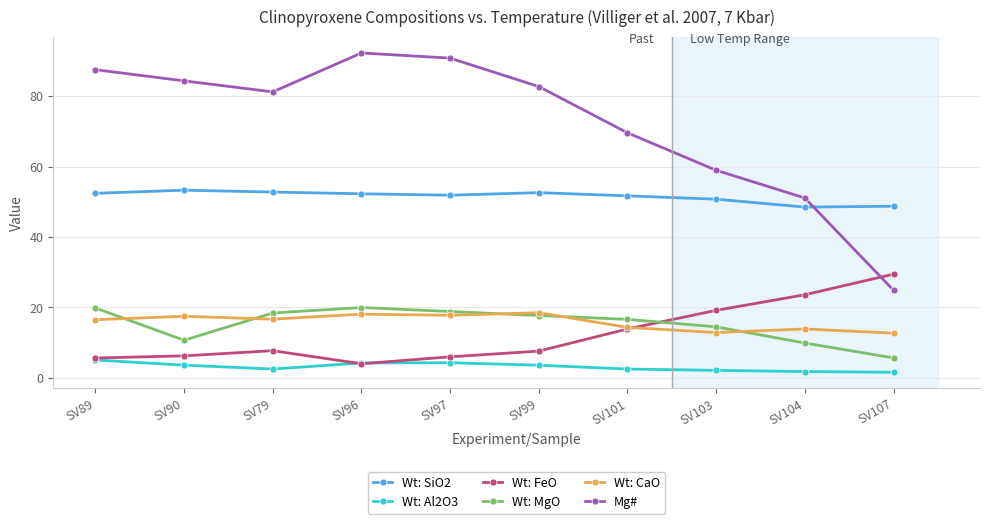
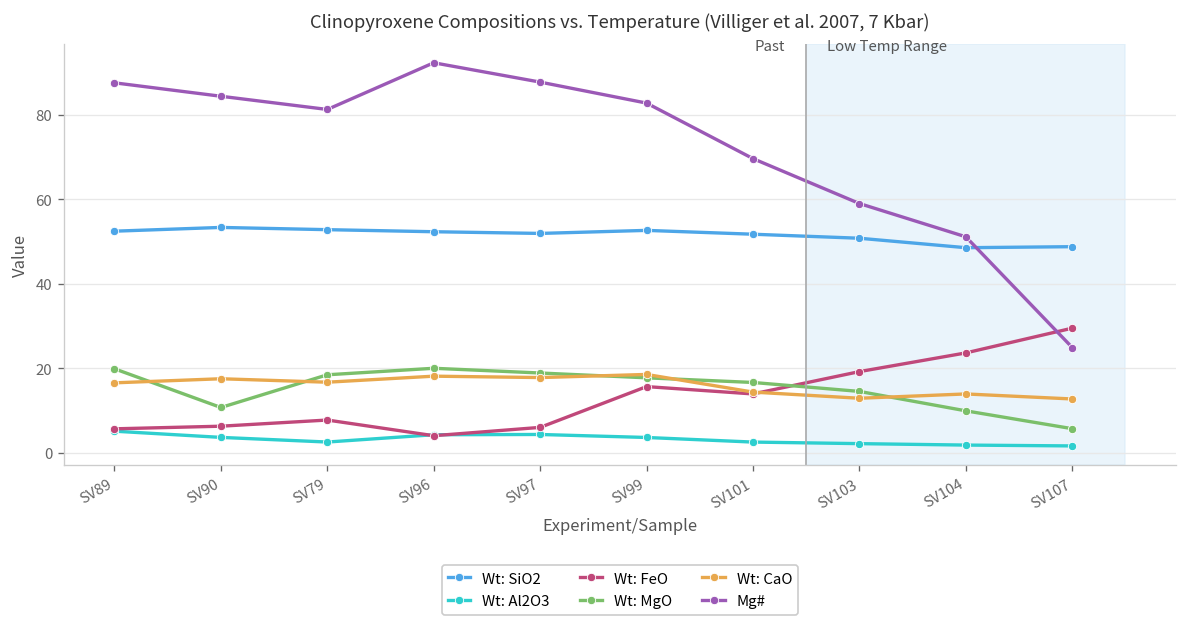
  {
    "Wt: FeO": {
      "SV90": 6,
      "SV79": 8,
      "SV97": 6,
-     "SV99": 8,
+     "SV99": 16,
      "SV103": 19,
      "SV104": 24,
      "SV107": 29
    },
    "Wt: MgO": {
      "SV89": 20,
      "SV90": 11,
      "SV79": 18,
      "SV96": 20,
      "SV97": 19,
      "SV99": 18,
      "SV101": 17,
      "SV103": 15,
      "SV104": 10,
      "SV107": 6
    },
    "Wt: CaO": {
      "SV89": 17,
      "SV90": 18,
      "SV79": 17,
      "SV96": 18,
      "SV97": 18,
      "SV99": 19,
      "SV103": 13,
      "SV104": 14,
      "SV107": 13
    },
    "Mg#": {
      "SV89": 88,
      "SV90": 84,
      "SV79": 81,
      "SV96": 92,
-     "SV97": 91,
+     "SV97": 88,
      "SV99": 83,
      "SV101": 70,
      "SV103": 59,
      "SV104": 51,
      "SV107": 25
    }
  }
